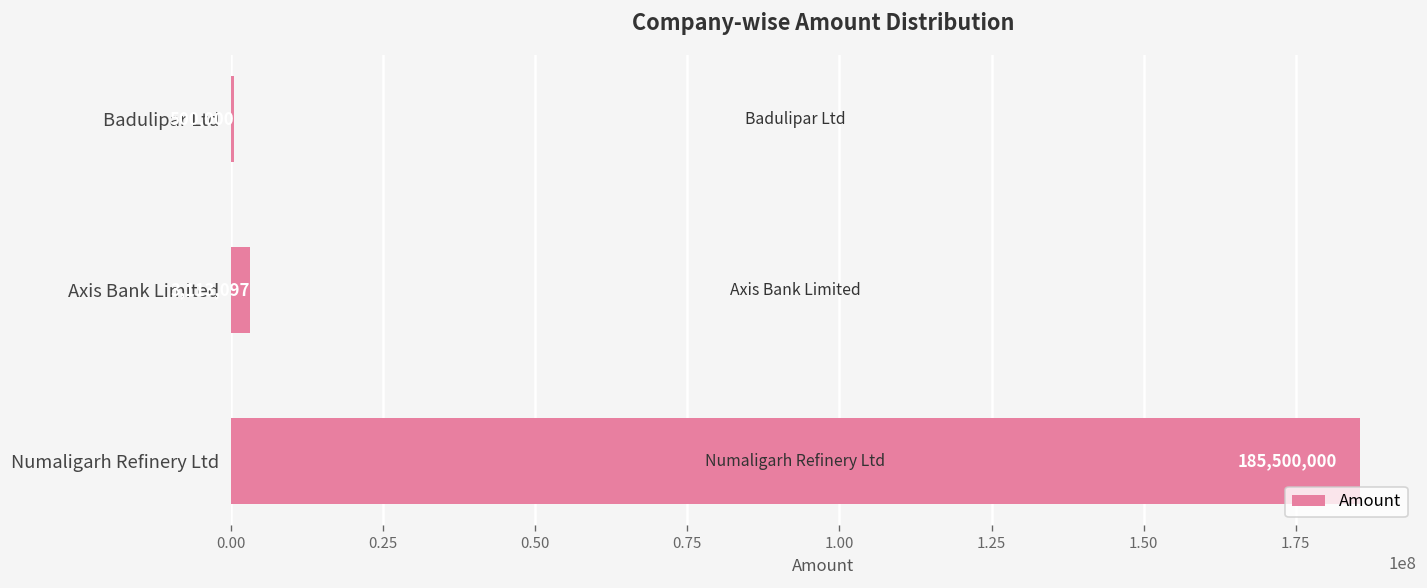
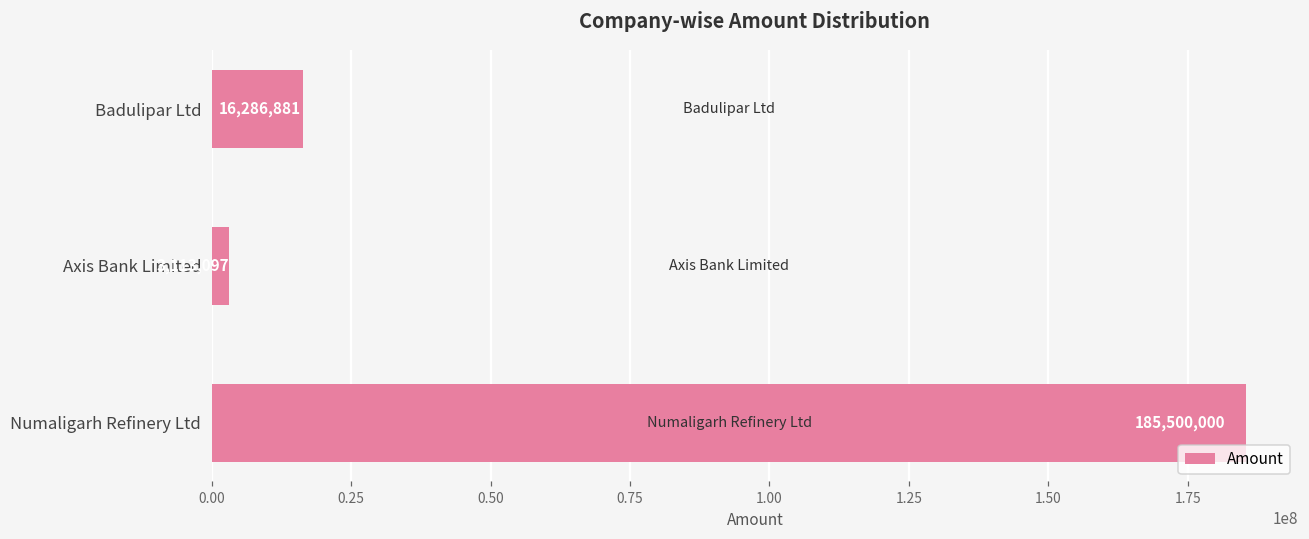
  {
-   "Badulipar Ltd": 1000000,
+   "Badulipar Ltd": 16000000,
    "Axis Bank Limited": 3000000
  }
